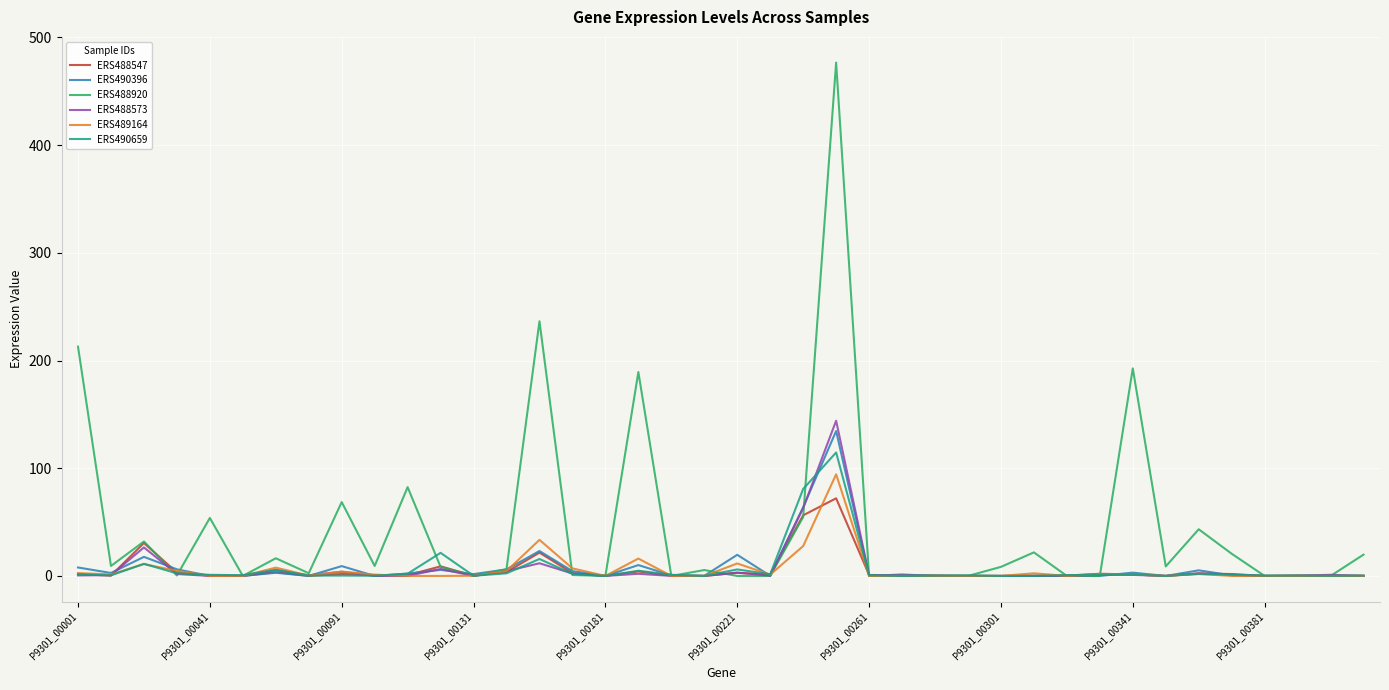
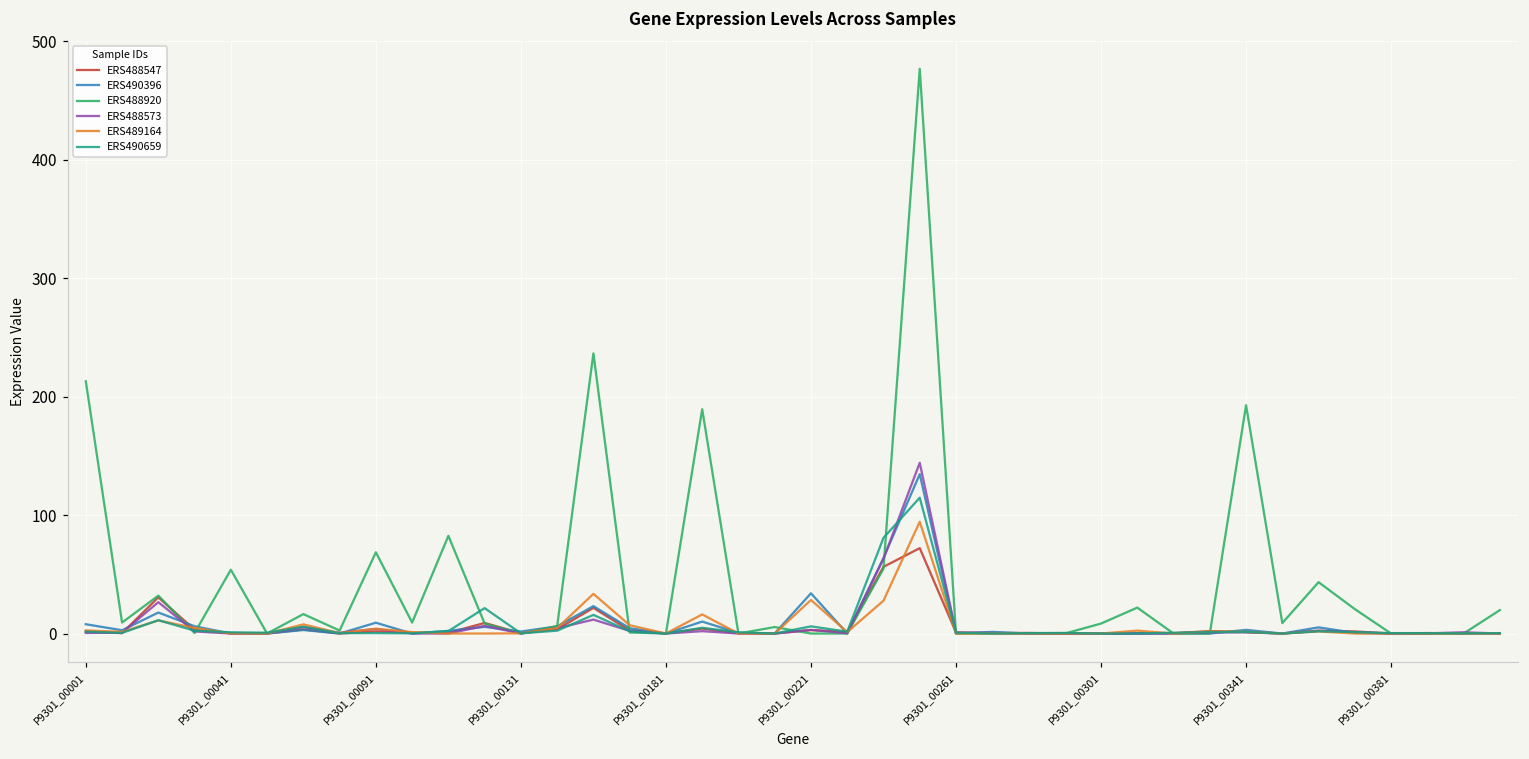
  {
    "ERS490396": {
      "P9301_00001": 8,
      "P9301_00091": 9,
-     "P9301_00221": 20
+     "P9301_00221": 34
    },
    "ERS489164": {
-     "P9301_00221": 12
+     "P9301_00221": 28
    }
  }
